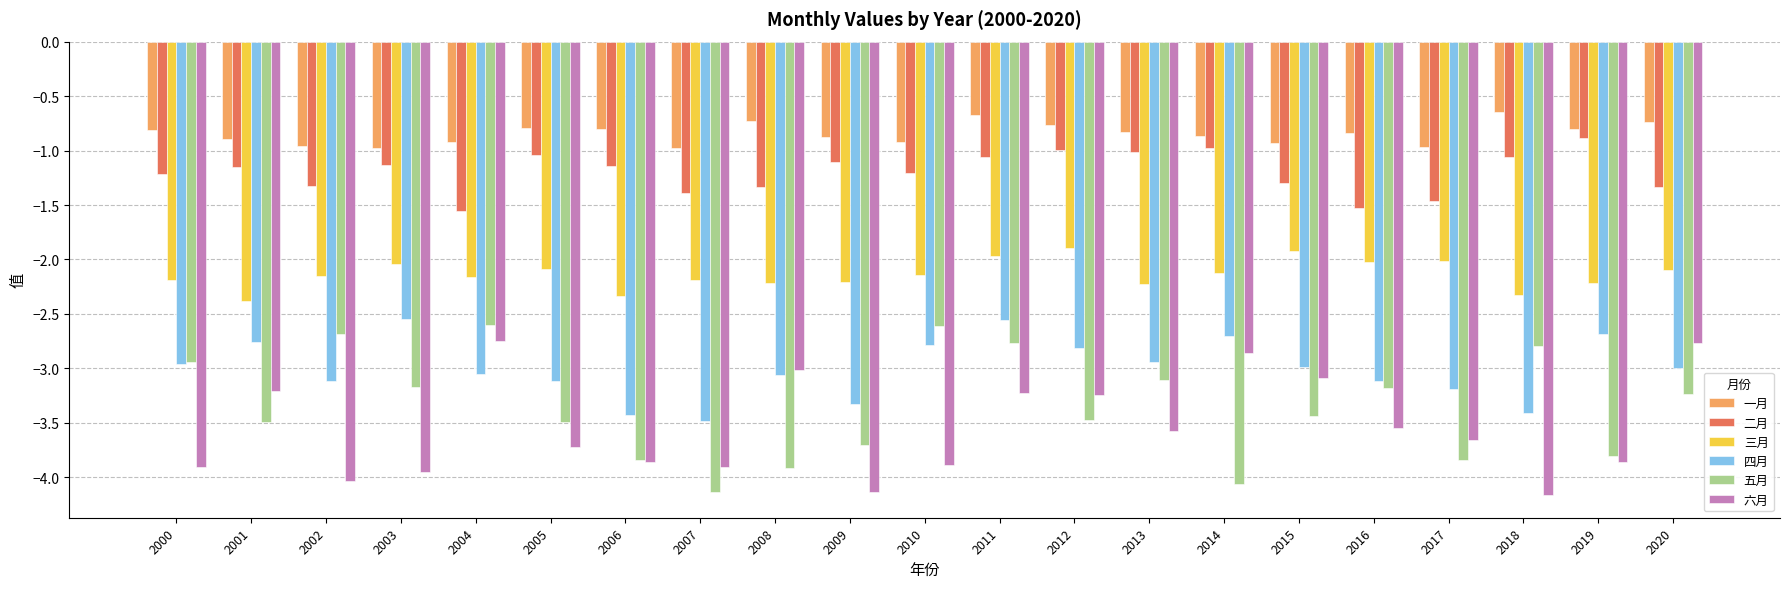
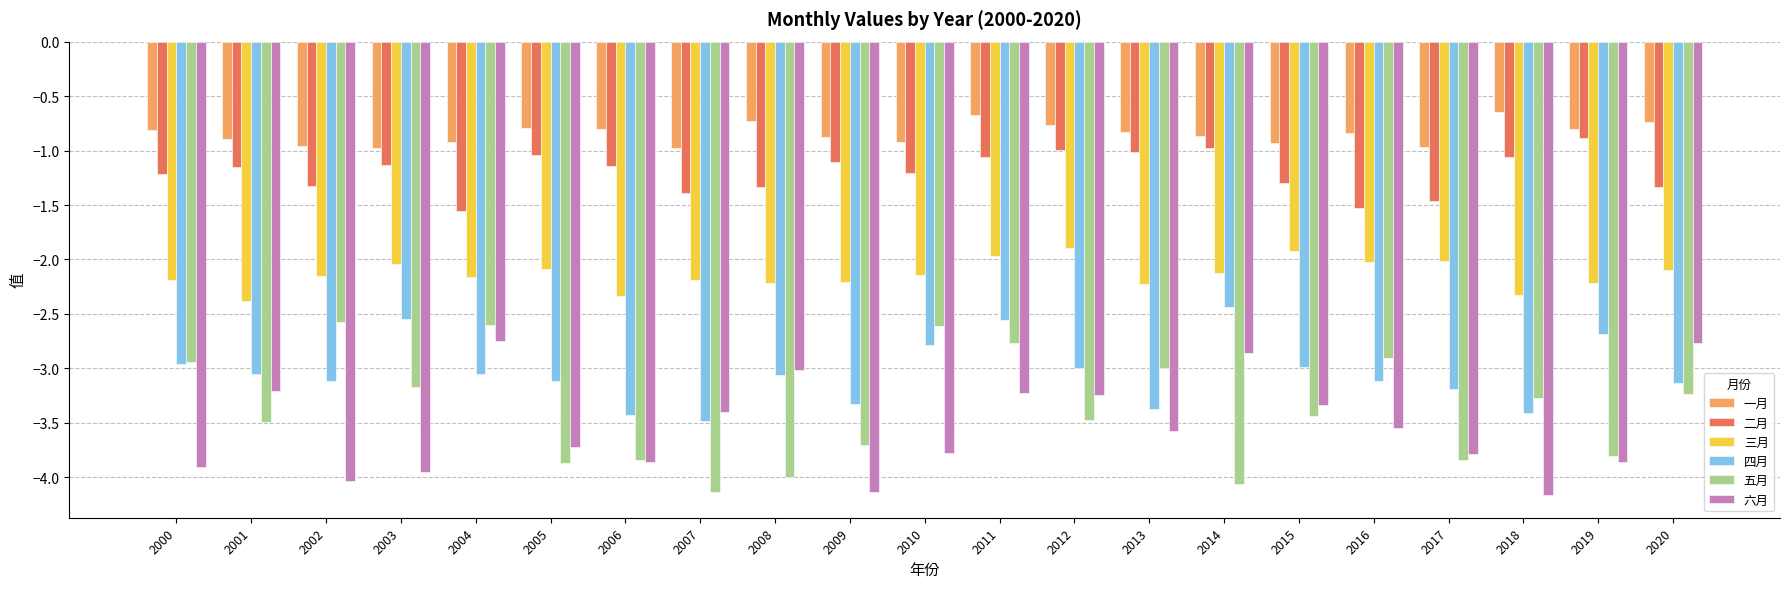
  {
    "四月": {
      "2000": -2.96,
-     "2001": -2.76,
+     "2001": -3.05,
      "2002": -3.12,
      "2003": -2.55,
      "2004": -3.05,
      "2005": -3.12,
      "2006": -3.43,
      "2007": -3.48,
      "2008": -3.06,
      "2009": -3.33,
      "2010": -2.78,
      "2011": -2.56,
-     "2012": -2.82,
-     "2013": -2.94,
-     "2014": -2.70,
+     "2012": -2.99,
+     "2013": -3.37,
+     "2014": -2.44,
      "2015": -2.99,
      "2016": -3.12,
      "2017": -3.19,
      "2018": -3.41,
      "2019": -2.68,
-     "2020": -2.99
+     "2020": -3.14
    },
    "五月": {
      "2000": -2.95,
      "2001": -3.49,
-     "2002": -2.68,
+     "2002": -2.58,
      "2003": -3.17,
      "2004": -2.60,
-     "2005": -3.49,
+     "2005": -3.87,
      "2006": -3.84,
      "2007": -4.13,
-     "2008": -3.91,
+     "2008": -4.00,
      "2009": -3.70,
      "2010": -2.61,
      "2011": -2.77,
      "2012": -3.47,
-     "2013": -3.11,
+     "2013": -3.00,
      "2014": -4.06,
      "2015": -3.44,
-     "2016": -3.18,
+     "2016": -2.91,
      "2017": -3.84,
-     "2018": -2.79,
+     "2018": -3.27,
      "2019": -3.80,
      "2020": -3.23
    },
    "六月": {
      "2000": -3.90,
      "2001": -3.21,
      "2002": -4.04,
      "2003": -3.95,
      "2004": -2.75,
      "2005": -3.72,
      "2006": -3.86,
-     "2007": -3.90,
+     "2007": -3.40,
      "2008": -3.02,
      "2009": -4.13,
-     "2010": -3.88,
+     "2010": -3.78,
      "2011": -3.23,
      "2012": -3.24,
      "2013": -3.58,
      "2014": -2.86,
-     "2015": -3.09,
+     "2015": -3.33,
      "2016": -3.55,
-     "2017": -3.66,
+     "2017": -3.79,
      "2018": -4.16,
      "2019": -3.86,
      "2020": -2.77
    }
  }
